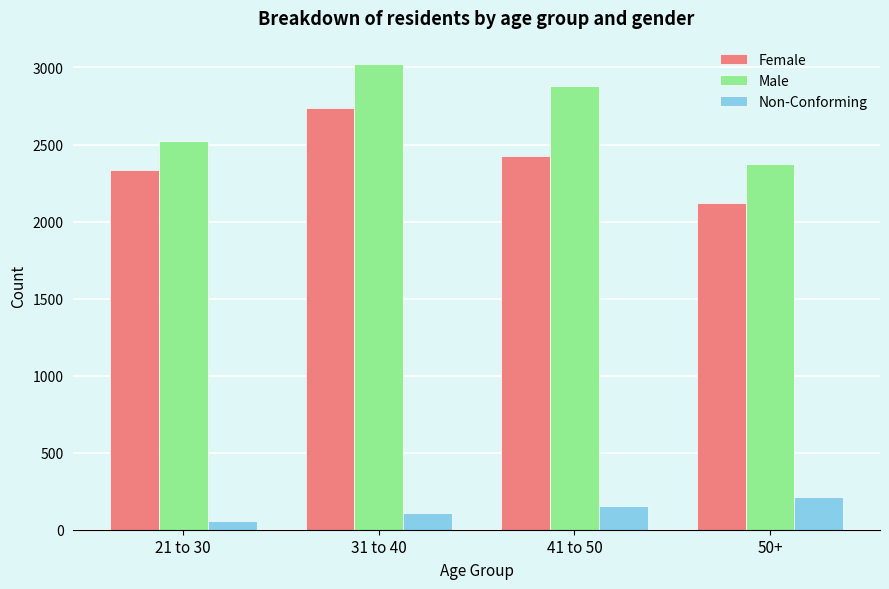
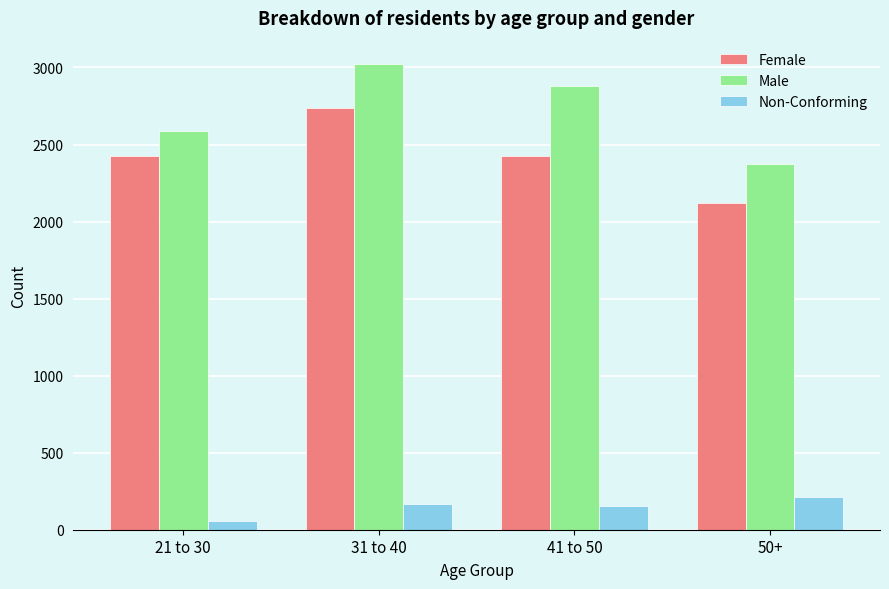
  {
    "Female": {
-     "21 to 30": 2340,
+     "21 to 30": 2430,
      "31 to 40": 2740,
      "41 to 50": 2420,
      "50+": 2120
    },
    "Male": {
-     "21 to 30": 2520,
+     "21 to 30": 2590,
      "31 to 40": 3020,
      "41 to 50": 2880,
      "50+": 2370
    },
    "Non-Conforming": {
      "21 to 30": 60,
-     "31 to 40": 110,
+     "31 to 40": 170,
      "41 to 50": 150,
      "50+": 210
    }
  }
